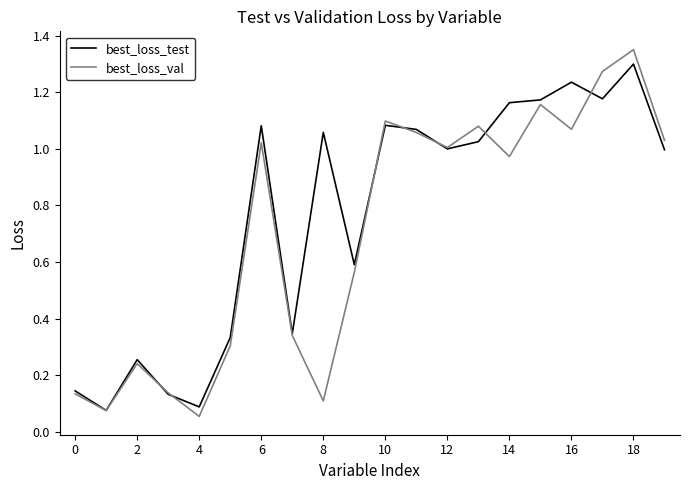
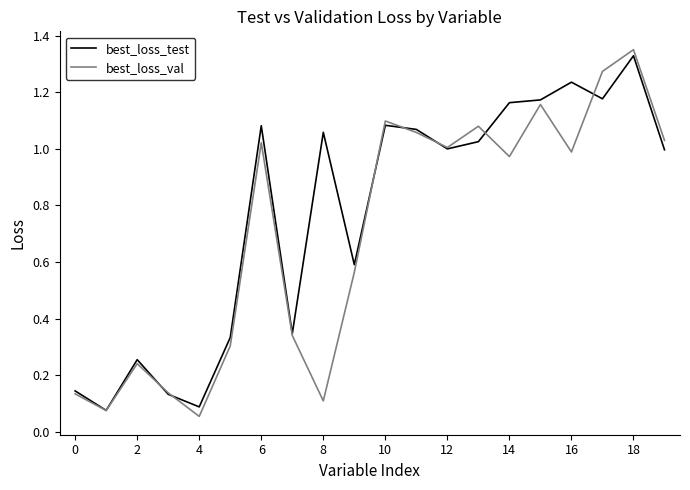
  {
    "best_loss_test": {
      "0": 0.14,
      "2": 0.26,
      "4": 0.09,
      "6": 1.08,
      "8": 1.06,
      "10": 1.08,
      "14": 1.16,
      "16": 1.24,
-     "18": 1.30
+     "18": 1.33
    },
    "best_loss_val": {
      "0": 0.13,
      "2": 0.24,
      "4": 0.05,
      "6": 1.02,
      "8": 0.11,
      "10": 1.10,
      "14": 0.97,
-     "16": 1.07,
+     "16": 0.99,
      "18": 1.35
    }
  }
